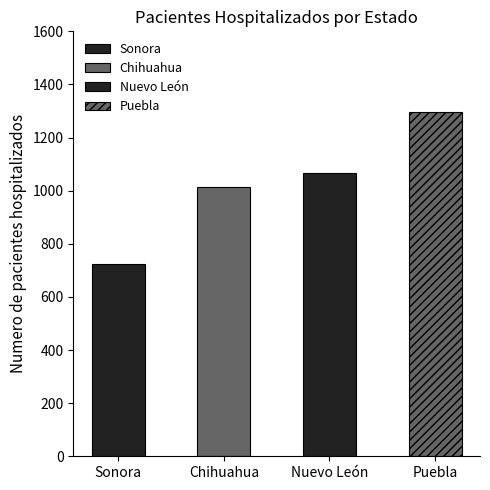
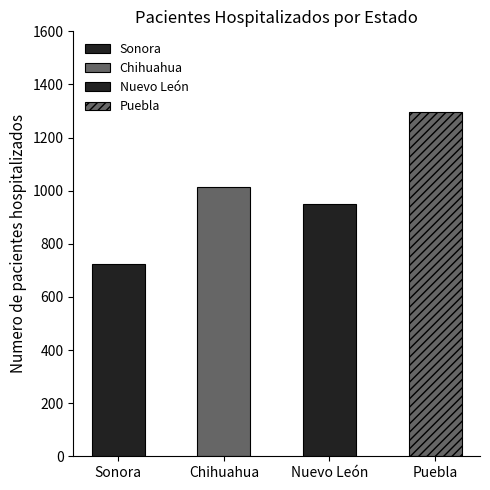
  {
    "Sonora": 720,
    "Chihuahua": 1010,
-   "Nuevo León": 1070,
+   "Nuevo León": 950,
    "Puebla": 1300
  }
